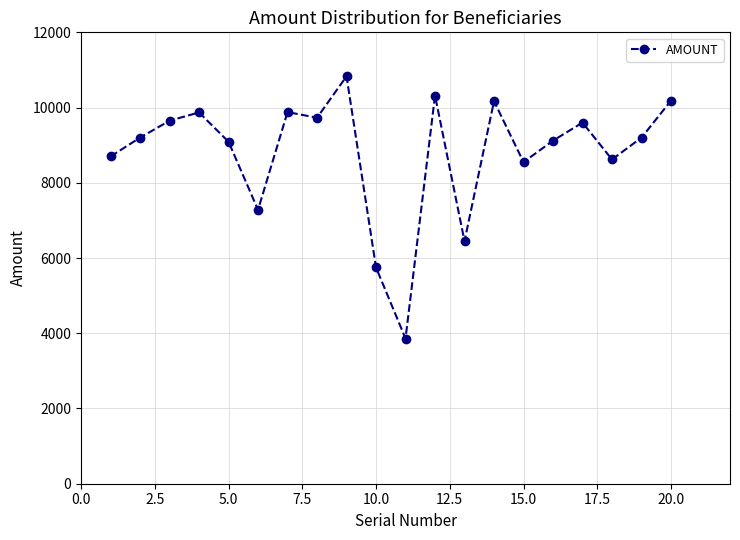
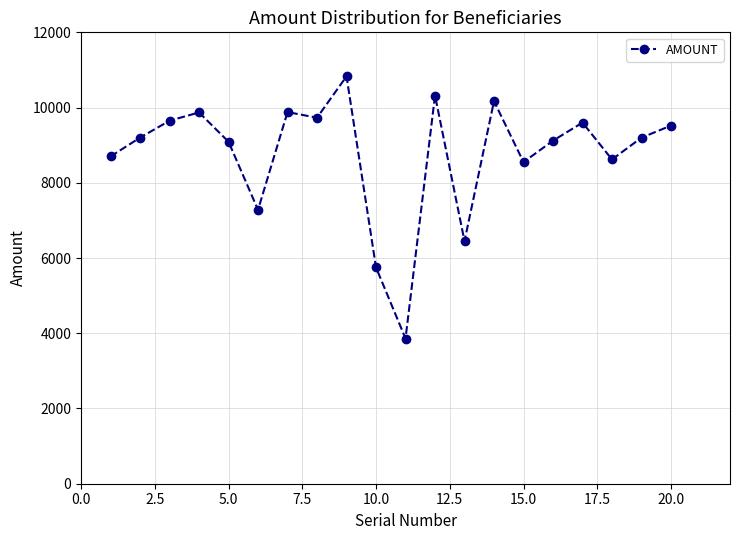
  {
    "5.0": 9100,
    "10.0": 5800,
    "15.0": 8600,
-   "20.0": 10200
+   "20.0": 9500
  }
